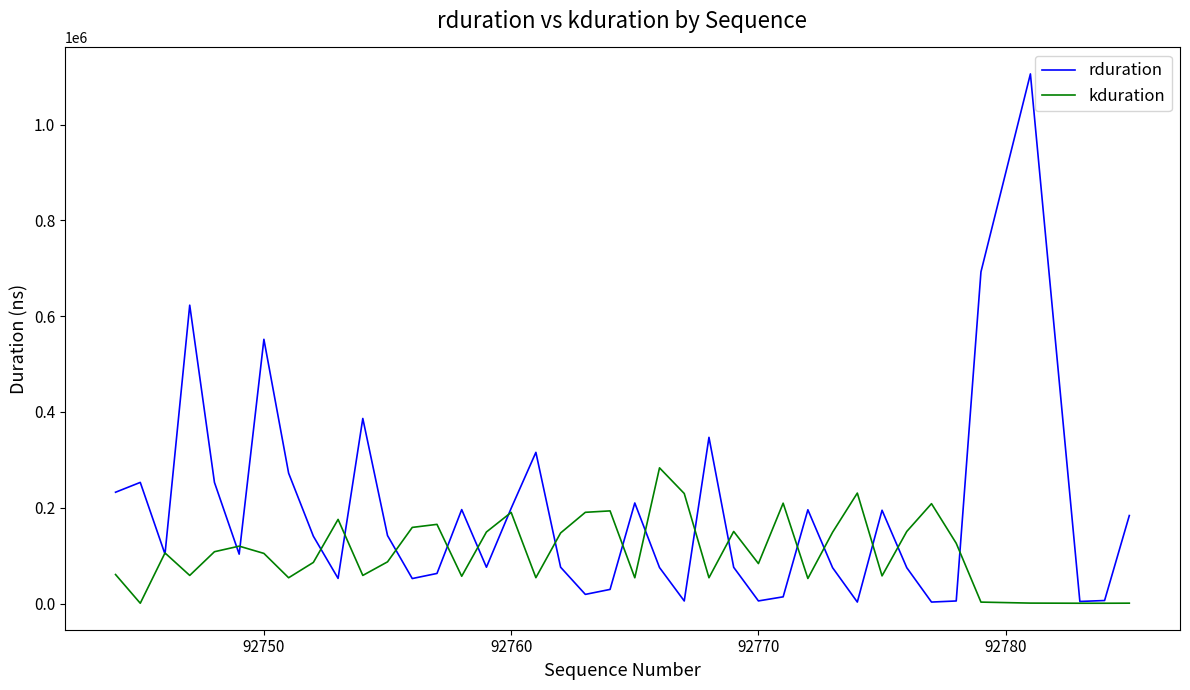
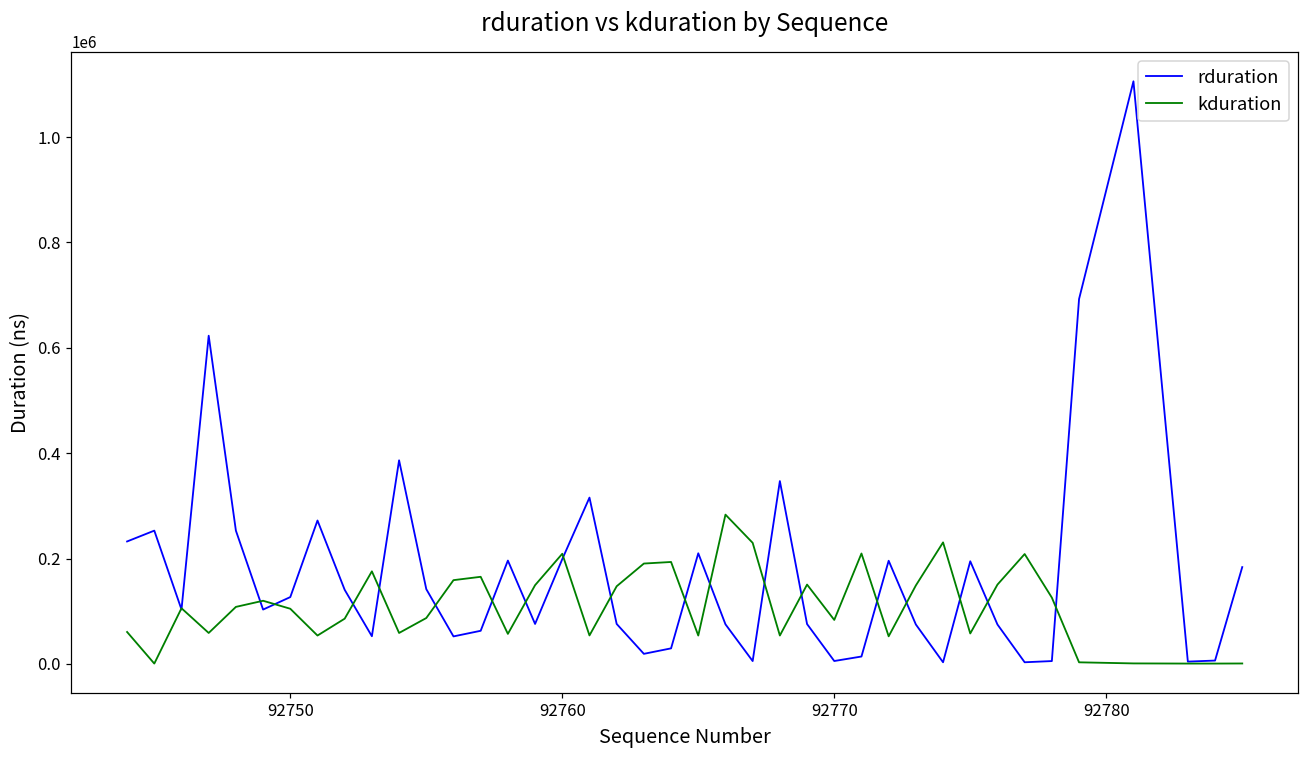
  {
    "rduration": {
-     "92750": 550000,
+     "92750": 130000,
      "92760": 200000,
      "92770": 10000
    },
    "kduration": {
      "92750": 100000,
-     "92760": 190000,
+     "92760": 210000,
      "92770": 80000
    }
  }
